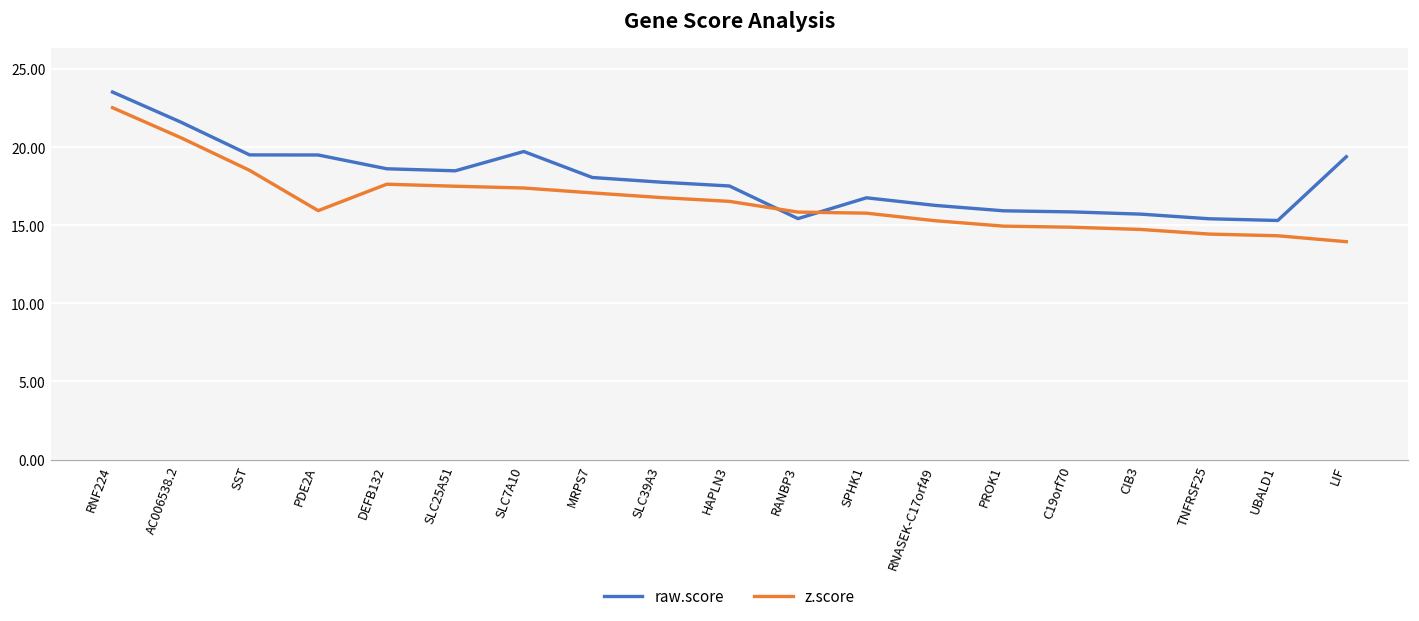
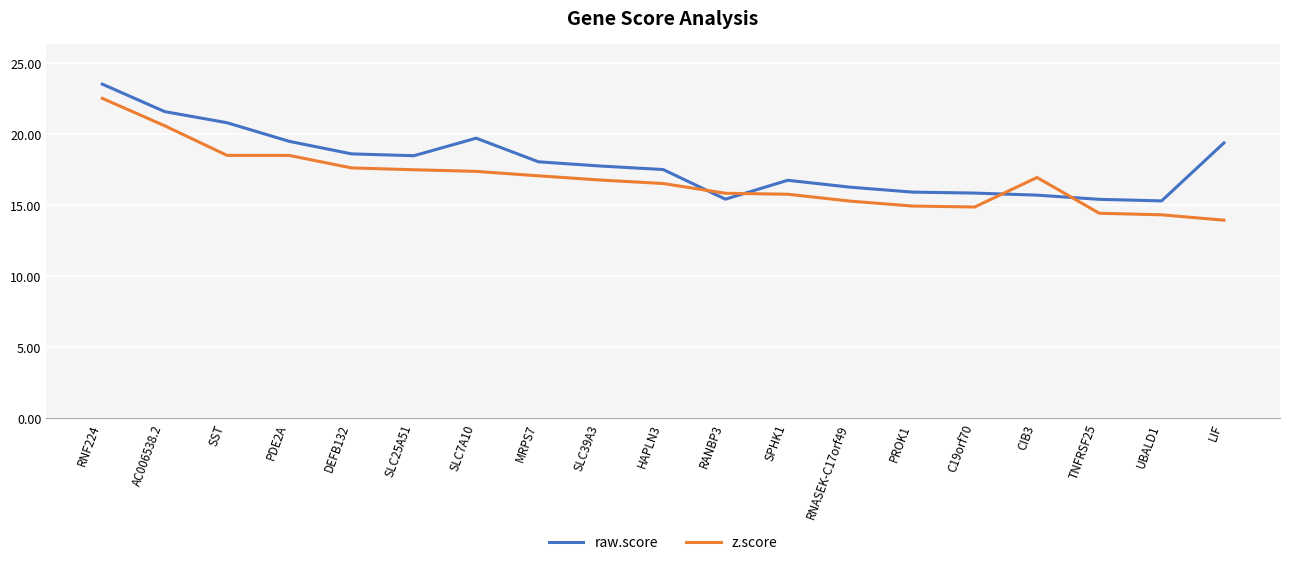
  {
    "raw.score": {
      "RNF224": 23.5,
      "AC006538.2": 21.6,
-     "SST": 19.5,
+     "SST": 20.8,
      "PDE2A": 19.5,
      "DEFB132": 18.6,
      "SLC25A51": 18.5,
      "SLC7A10": 19.7,
      "MRPS7": 18.1,
      "SLC39A3": 17.8,
      "HAPLN3": 17.5,
      "RANBP3": 15.4,
      "SPHK1": 16.8,
      "RNASEK-C17orf49": 16.3,
      "PROK1": 15.9,
      "C19orf70": 15.9,
      "CIB3": 15.7,
      "TNFRSF25": 15.4,
      "UBALD1": 15.3,
      "LIF": 19.4
    },
    "z.score": {
      "RNF224": 22.5,
      "AC006538.2": 20.6,
      "SST": 18.5,
-     "PDE2A": 15.9,
+     "PDE2A": 18.5,
      "DEFB132": 17.6,
      "SLC25A51": 17.5,
      "SLC7A10": 17.4,
      "MRPS7": 17.1,
      "SLC39A3": 16.8,
      "HAPLN3": 16.5,
      "RANBP3": 15.8,
      "SPHK1": 15.8,
      "RNASEK-C17orf49": 15.3,
      "PROK1": 14.9,
      "C19orf70": 14.9,
-     "CIB3": 14.7,
+     "CIB3": 17.0,
      "TNFRSF25": 14.4,
      "UBALD1": 14.3,
      "LIF": 13.9
    }
  }
